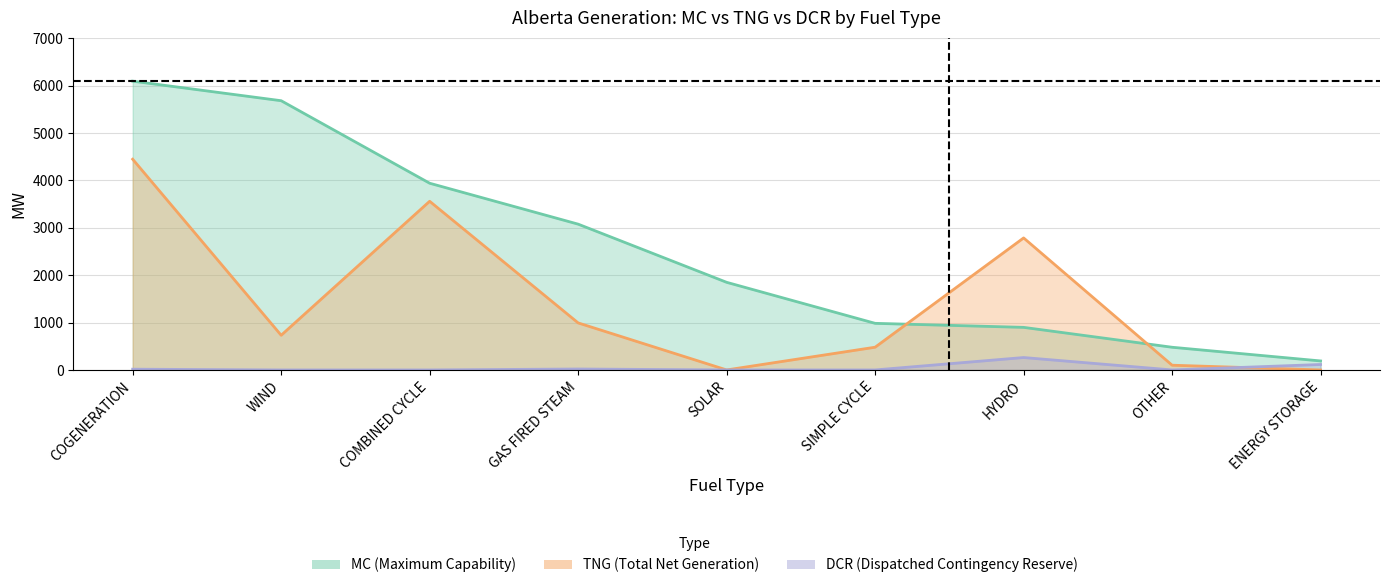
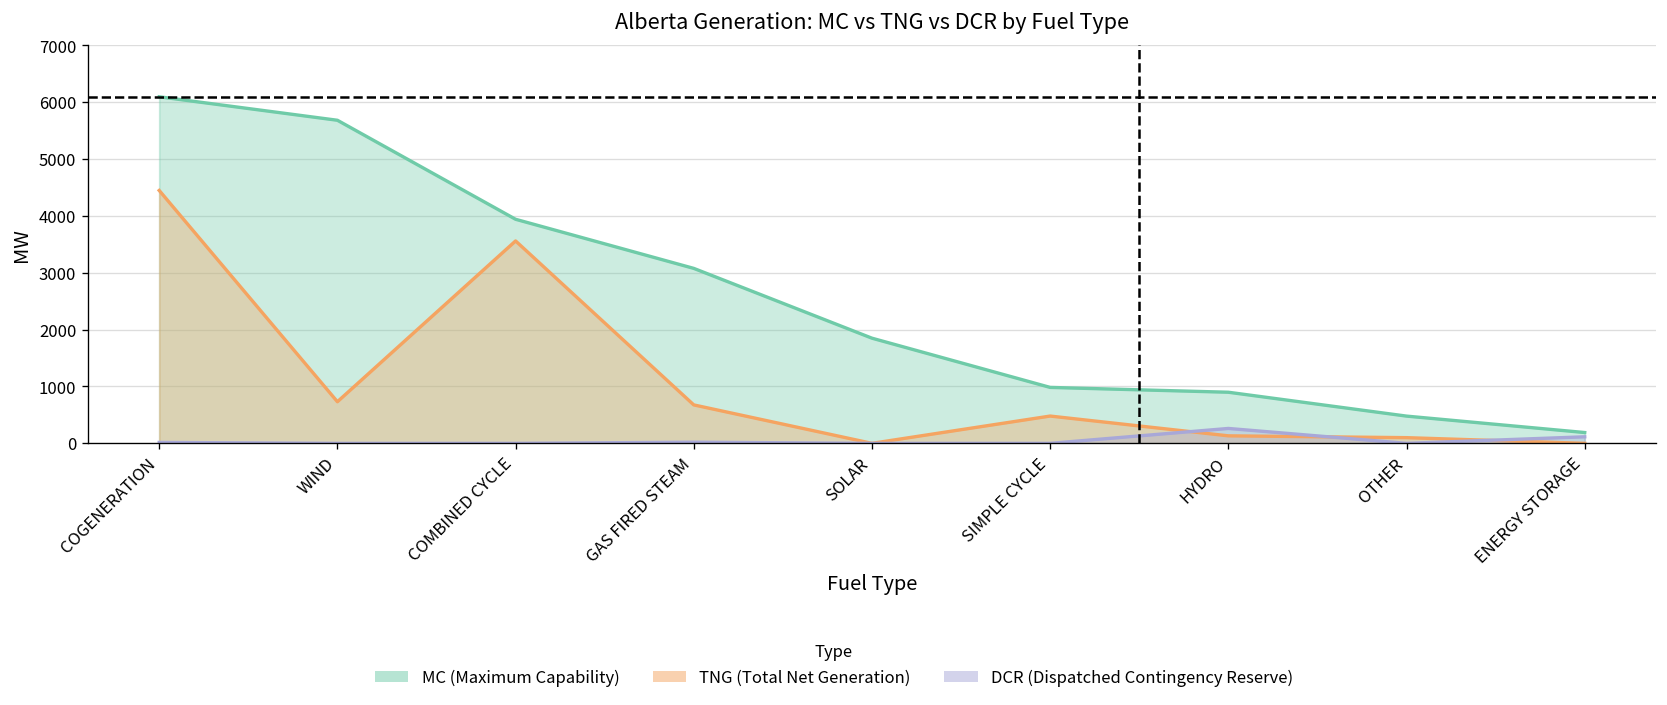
  {
    "TNG (Total Net Generation)": {
      "COGENERATION": 4400,
      "WIND": 700,
      "COMBINED CYCLE": 3600,
-     "GAS FIRED STEAM": 1000,
+     "GAS FIRED STEAM": 700,
      "SIMPLE CYCLE": 500,
-     "HYDRO": 2800,
+     "HYDRO": 100,
      "OTHER": 100,
      "ENERGY STORAGE": 0
    }
  }
